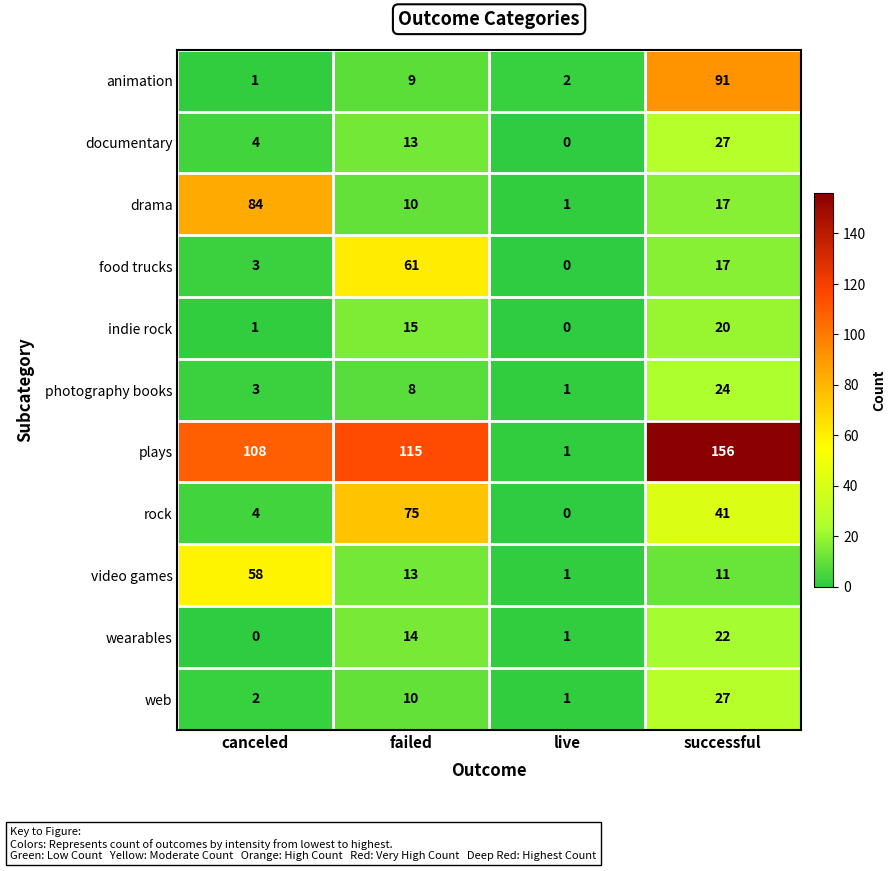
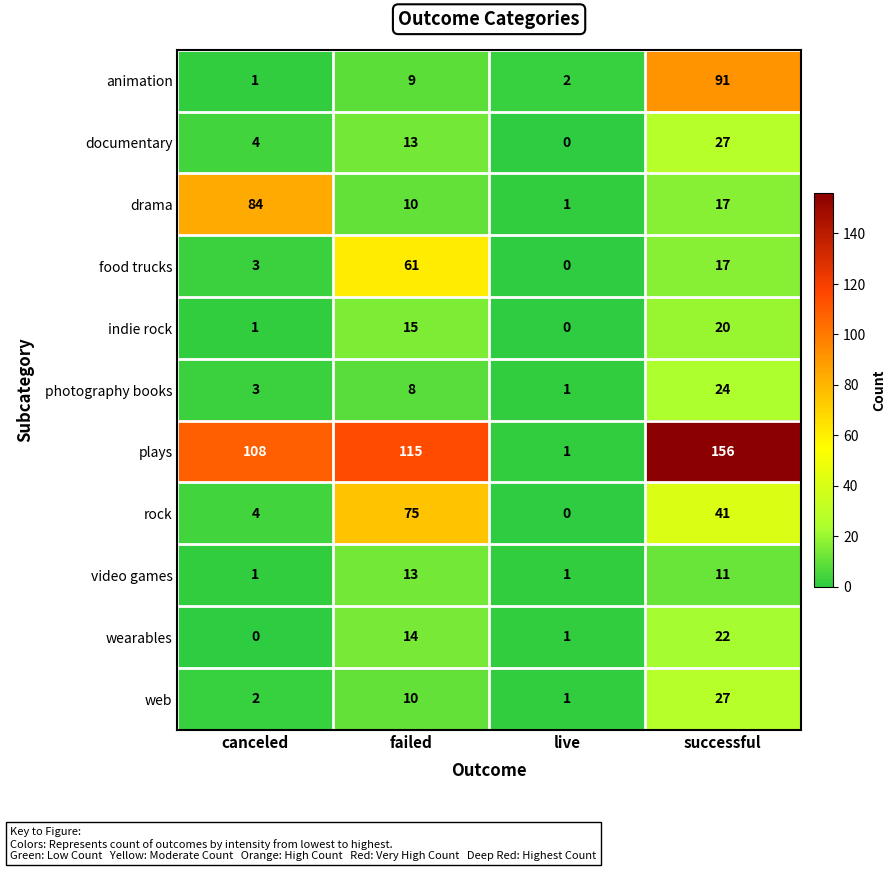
  {
    "animation": {
      "canceled": 1,
      "failed": 9,
      "live": 2,
      "successful": 91
    },
    "documentary": {
      "canceled": 4,
      "failed": 13,
      "live": 0,
      "successful": 27
    },
    "drama": {
      "canceled": 84,
      "failed": 10,
      "live": 1,
      "successful": 17
    },
    "food trucks": {
      "canceled": 3,
      "failed": 61,
      "live": 0,
      "successful": 17
    },
    "indie rock": {
      "canceled": 1,
      "failed": 15,
      "live": 0,
      "successful": 20
    },
    "photography books": {
      "canceled": 3,
      "failed": 8,
      "live": 1,
      "successful": 24
    },
    "plays": {
      "canceled": 108,
      "failed": 115,
      "live": 1,
      "successful": 156
    },
    "rock": {
      "canceled": 4,
      "failed": 75,
      "live": 0,
      "successful": 41
    },
    "video games": {
-     "canceled": 58,
+     "canceled": 1,
      "failed": 13,
      "live": 1,
      "successful": 11
    },
    "wearables": {
      "canceled": 0,
      "failed": 14,
      "live": 1,
      "successful": 22
    },
    "web": {
      "canceled": 2,
      "failed": 10,
      "live": 1,
      "successful": 27
    }
  }
